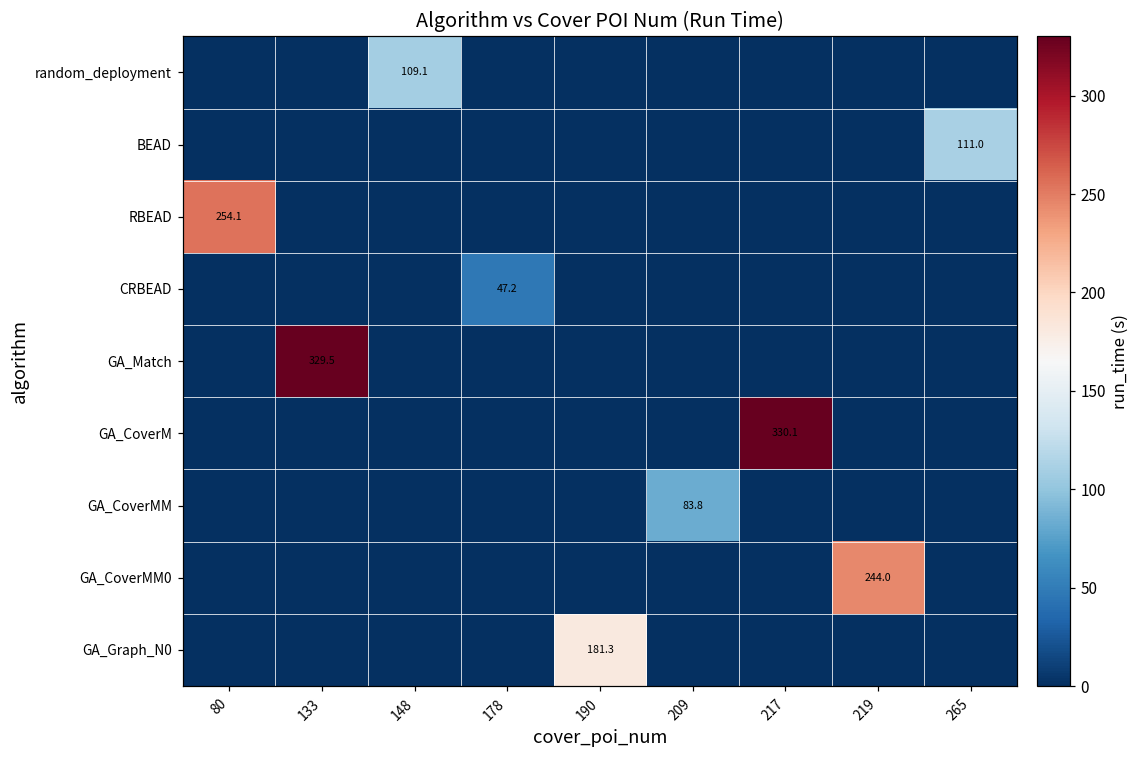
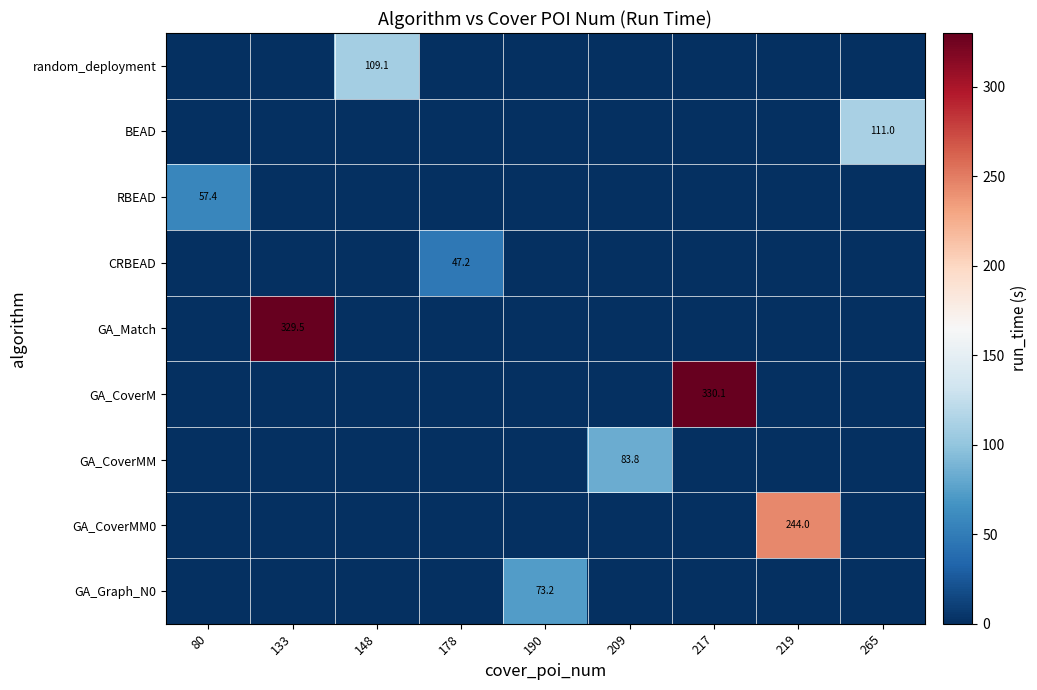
  {
    "random_deployment": {
      "148": 109.1
    },
    "BEAD": {
      "265": 111.0
    },
    "RBEAD": {
-     "80": 254.1
+     "80": 57.4
    },
    "CRBEAD": {
      "178": 47.2
    },
    "GA_Match": {
      "133": 329.5
    },
    "GA_CoverM": {
      "217": 330.1
    },
    "GA_CoverMM": {
      "209": 83.8
    },
    "GA_CoverMM0": {
      "219": 244.0
    },
    "GA_Graph_N0": {
-     "190": 181.3
+     "190": 73.2
    }
  }
